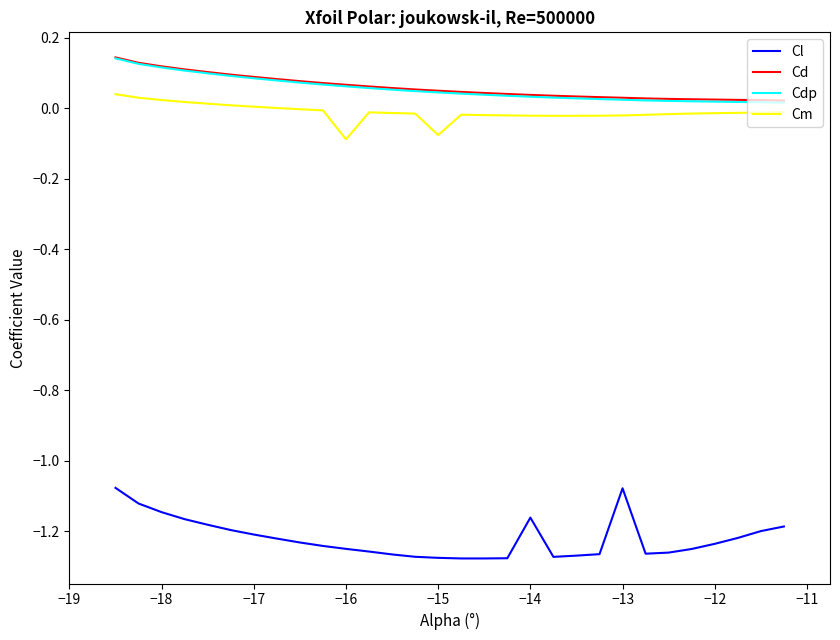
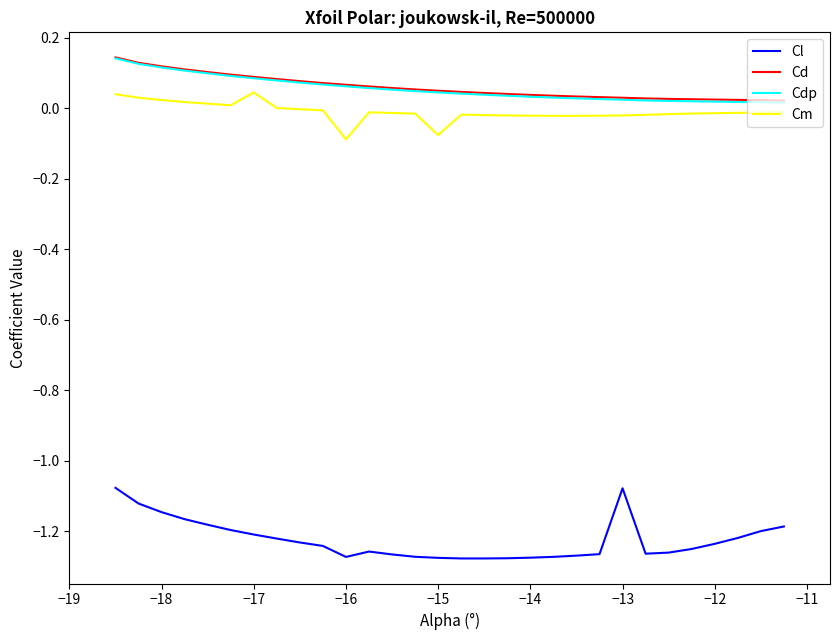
  {
    "Cl": {
      "−18": -1.15,
      "−17": -1.21,
-     "−16": -1.25,
+     "−16": -1.27,
      "−15": -1.28,
-     "−14": -1.16,
+     "−14": -1.28,
      "−13": -1.08,
      "−12": -1.24
    },
    "Cm": {
      "−18": 0.02,
-     "−17": 0.00,
+     "−17": 0.05,
      "−16": -0.09,
      "−15": -0.08,
      "−14": -0.02,
      "−13": -0.02,
      "−12": -0.01
    }
  }
